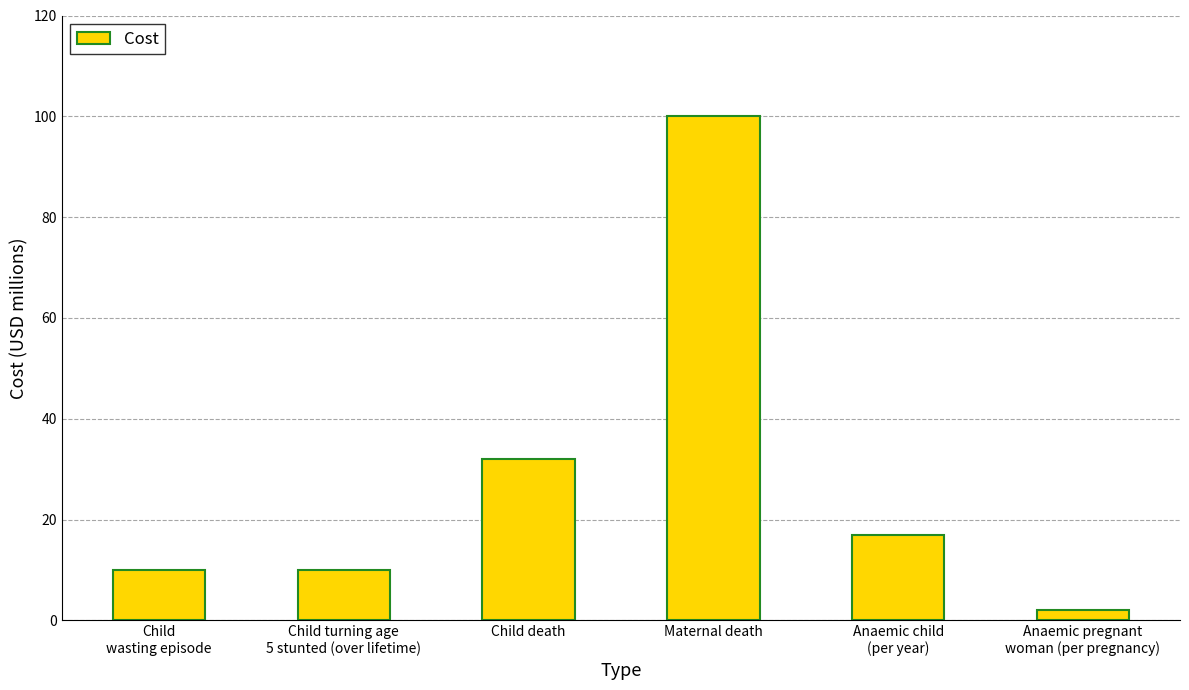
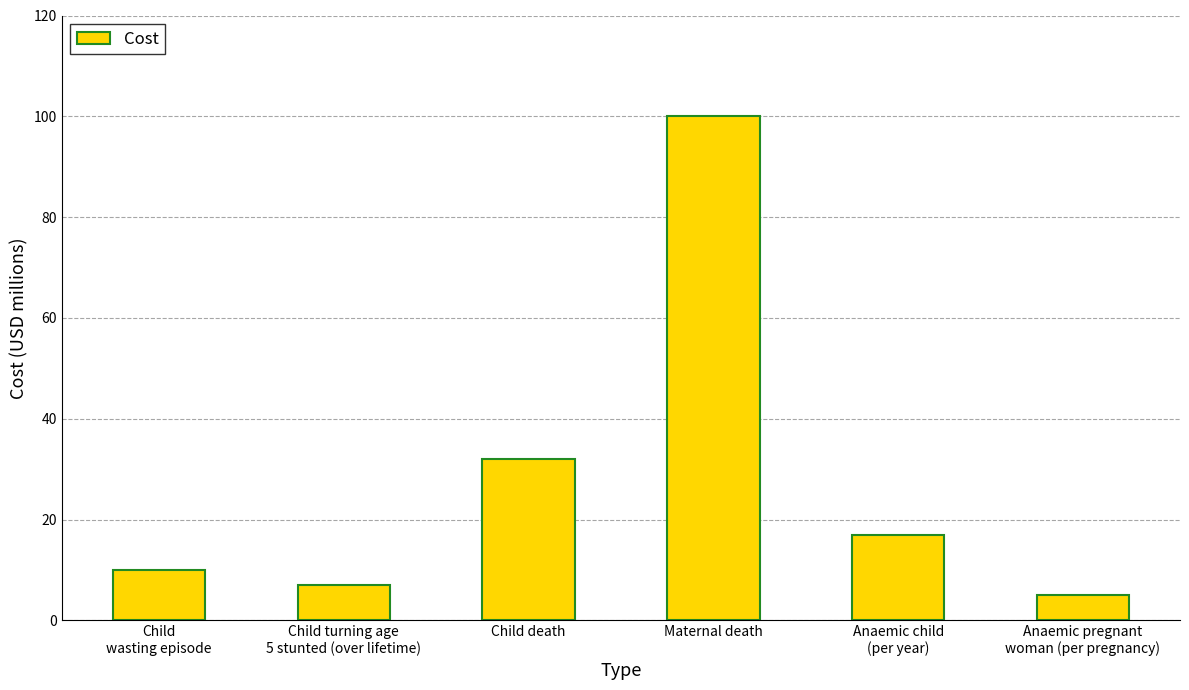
  {
    "Child wasting episode": 10,
-   "Child turning age 5 stunted (over lifetime)": 10,
+   "Child turning age 5 stunted (over lifetime)": 7,
    "Child death": 32,
    "Maternal death": 100,
    "Anaemic child (per year)": 17,
-   "Anaemic pregnant woman (per pregnancy)": 2
+   "Anaemic pregnant woman (per pregnancy)": 5
  }
